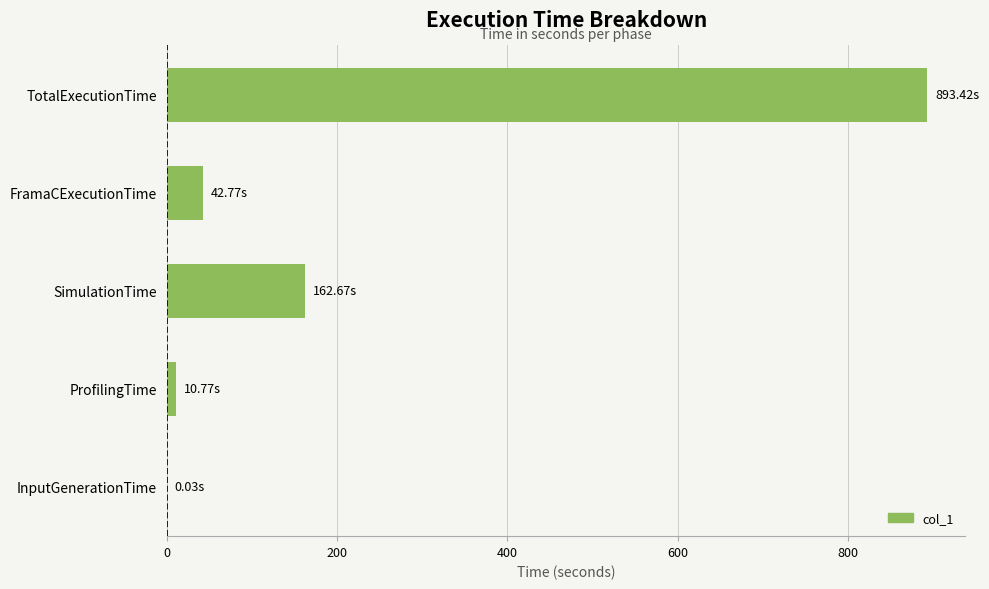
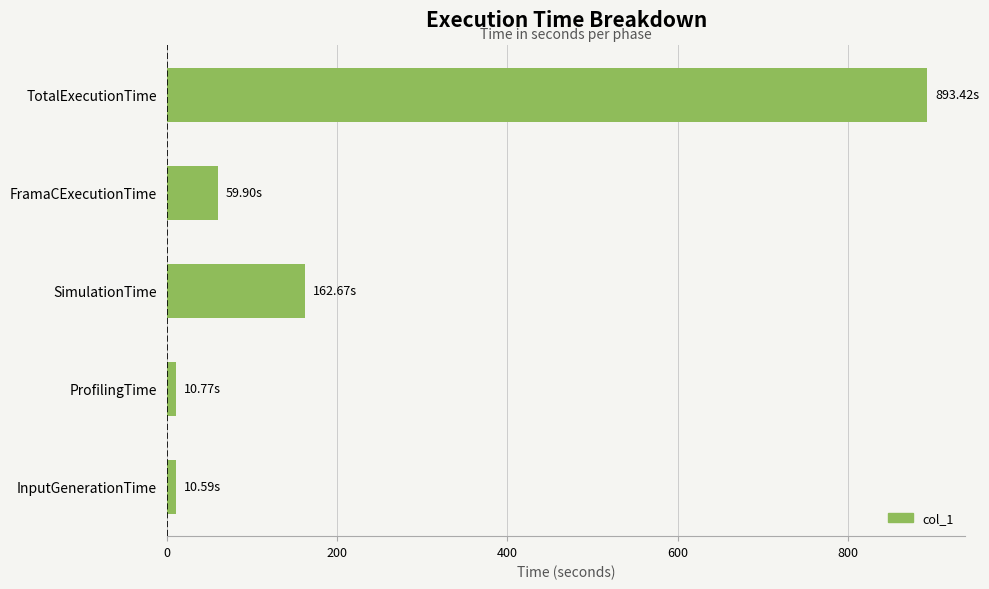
  {
    "TotalExecutionTime": "893.42s",
-   "FramaCExecutionTime": "42.77s",
+   "FramaCExecutionTime": "59.90s",
    "SimulationTime": "162.67s",
    "ProfilingTime": "10.77s",
-   "InputGenerationTime": "0.03s"
+   "InputGenerationTime": "10.59s"
  }
